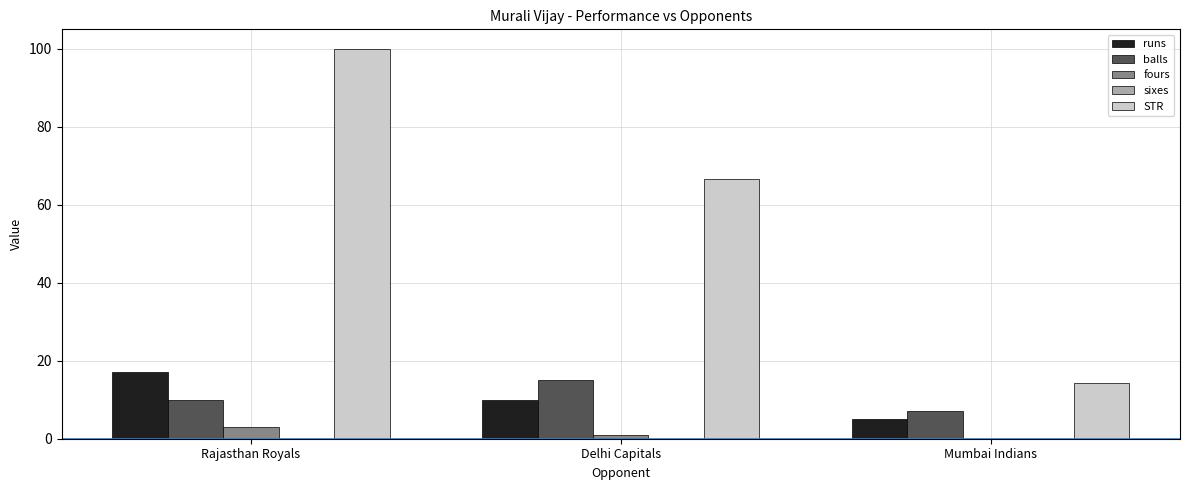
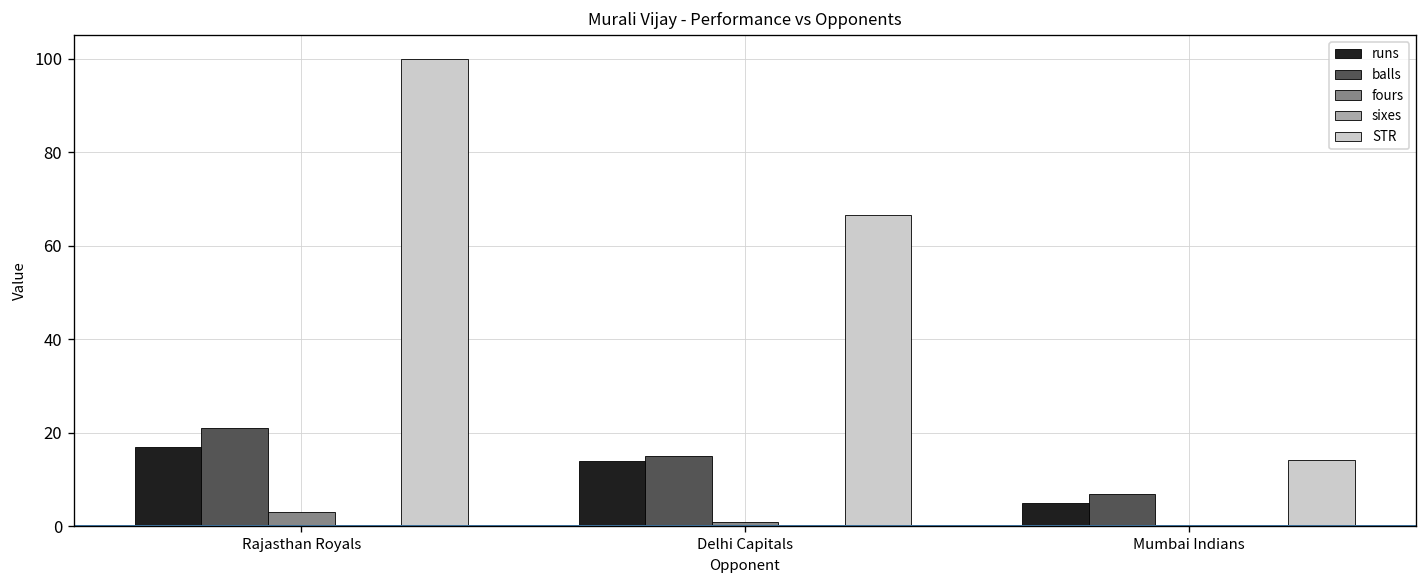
  {
    "runs": {
      "Rajasthan Royals": 17,
-     "Delhi Capitals": 10,
+     "Delhi Capitals": 14,
      "Mumbai Indians": 5
    },
    "balls": {
-     "Rajasthan Royals": 10,
+     "Rajasthan Royals": 21,
      "Delhi Capitals": 15,
      "Mumbai Indians": 7
    }
  }
